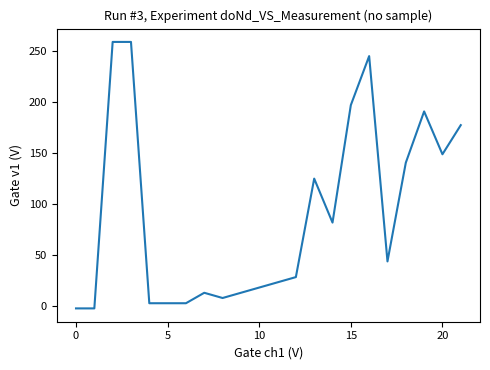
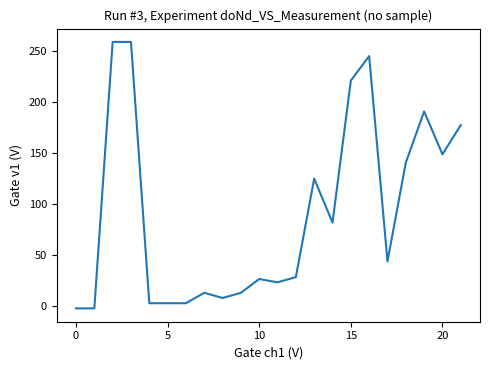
  {
    "0": -3,
    "5": 3,
-   "10": 18,
-   "15": 197,
+   "10": 26,
+   "15": 221,
    "20": 148
  }
